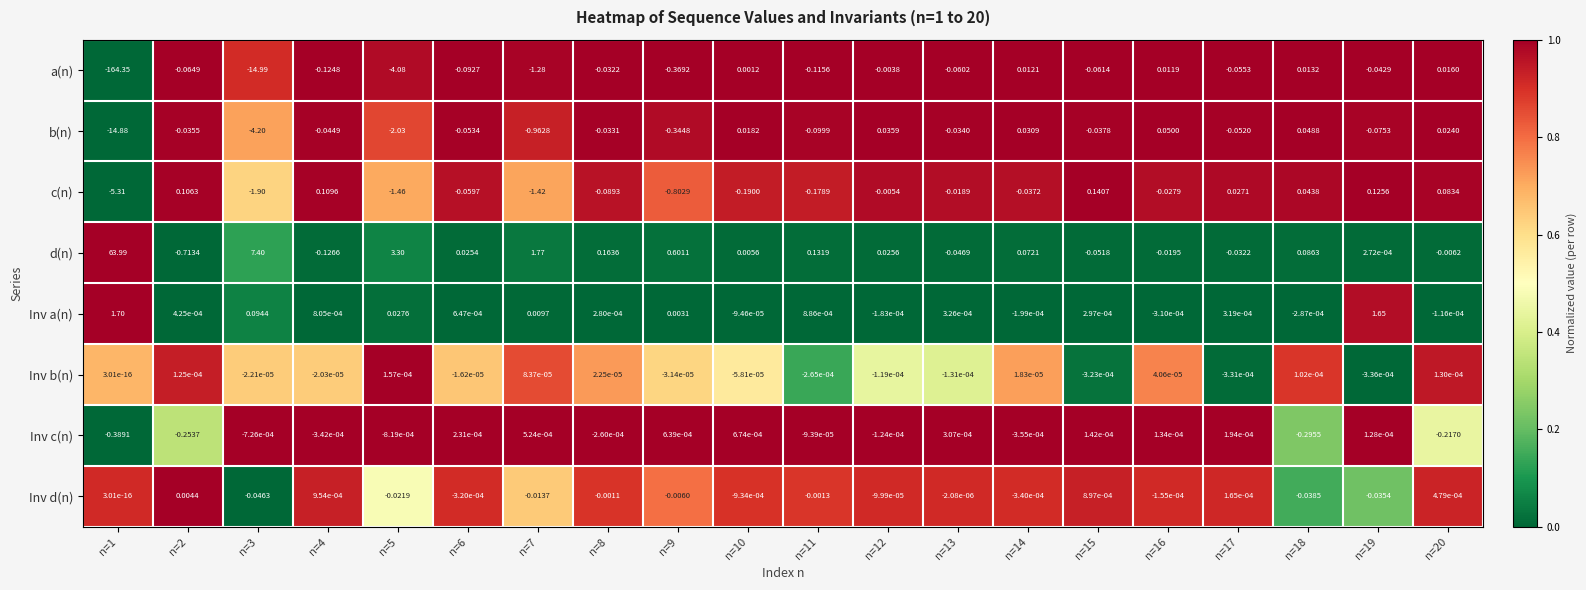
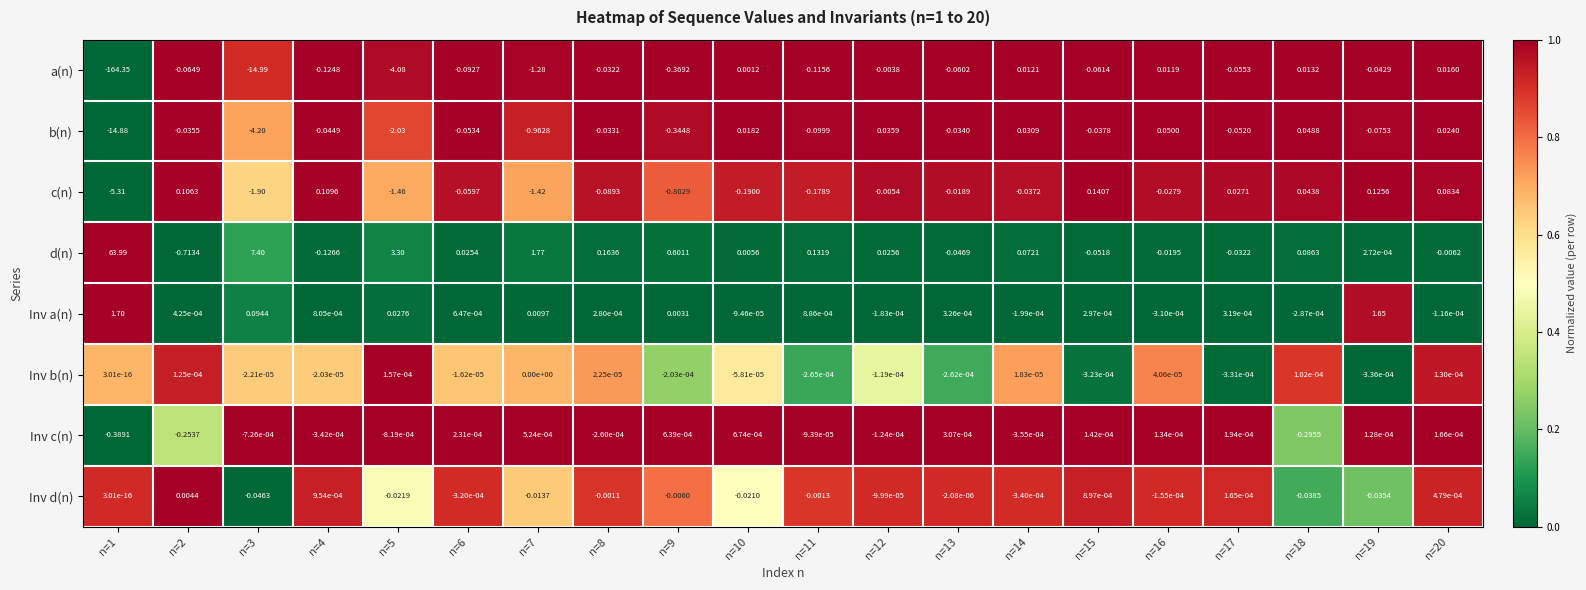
  {
    "a(n)": {
      "n=1": "-164.35",
      "n=2": "-0.0649",
      "n=3": "-14.99",
      "n=4": "-0.1248",
      "n=5": "-4.08",
      "n=6": "-0.0927",
      "n=7": "-1.28",
      "n=8": "-0.0322",
      "n=9": "-0.3692",
      "n=10": "0.0012",
      "n=11": "-0.1156",
      "n=12": "-0.0038",
      "n=13": "-0.0602",
      "n=14": "0.0121",
      "n=15": "-0.0614",
      "n=16": "0.0119",
      "n=17": "-0.0553",
      "n=18": "0.0132",
      "n=19": "-0.0429",
      "n=20": "0.0160"
    },
    "b(n)": {
      "n=1": "-14.88",
      "n=2": "-0.0355",
      "n=3": "-4.20",
      "n=4": "-0.0449",
      "n=5": "-2.03",
      "n=6": "-0.0534",
      "n=7": "-0.9628",
      "n=8": "-0.0331",
      "n=9": "-0.3448",
      "n=10": "0.0182",
      "n=11": "-0.0999",
      "n=12": "0.0359",
      "n=13": "-0.0340",
      "n=14": "0.0309",
      "n=15": "-0.0378",
      "n=16": "0.0500",
      "n=17": "-0.0520",
      "n=18": "0.0488",
      "n=19": "-0.0753",
      "n=20": "0.0240"
    },
    "c(n)": {
      "n=1": "-5.31",
      "n=2": "0.1063",
      "n=3": "-1.90",
      "n=4": "0.1096",
      "n=5": "-1.46",
      "n=6": "-0.0597",
      "n=7": "-1.42",
      "n=8": "-0.0893",
      "n=9": "-0.8029",
      "n=10": "-0.1900",
      "n=11": "-0.1789",
      "n=12": "-0.0054",
      "n=13": "-0.0189",
      "n=14": "-0.0372",
      "n=15": "0.1407",
      "n=16": "-0.0279",
      "n=17": "0.0271",
      "n=18": "0.0438",
      "n=19": "0.1256",
      "n=20": "0.0834"
    },
    "d(n)": {
      "n=1": "63.99",
      "n=2": "-0.7134",
      "n=3": "7.40",
      "n=4": "-0.1266",
      "n=5": "3.30",
      "n=6": "0.0254",
      "n=7": "1.77",
      "n=8": "0.1636",
      "n=9": "0.6011",
      "n=10": "0.0056",
      "n=11": "0.1319",
      "n=12": "0.0256",
      "n=13": "-0.0469",
      "n=14": "0.0721",
      "n=15": "-0.0518",
      "n=16": "-0.0195",
      "n=17": "-0.0322",
      "n=18": "0.0863",
      "n=19": "2.72e-04",
      "n=20": "-0.0062"
    },
    "Inv a(n)": {
      "n=1": "1.70",
      "n=2": "4.25e-04",
      "n=3": "0.0944",
      "n=4": "8.05e-04",
      "n=5": "0.0276",
      "n=6": "6.47e-04",
      "n=7": "0.0097",
      "n=8": "2.80e-04",
      "n=9": "0.0031",
      "n=10": "-9.46e-05",
      "n=11": "8.86e-04",
      "n=12": "-1.83e-04",
      "n=13": "3.26e-04",
      "n=14": "-1.99e-04",
      "n=15": "2.97e-04",
      "n=16": "-3.10e-04",
      "n=17": "3.19e-04",
      "n=18": "-2.87e-04",
      "n=19": "1.65",
      "n=20": "-1.16e-04"
    },
    "Inv b(n)": {
      "n=1": "3.01e-16",
      "n=2": "1.25e-04",
      "n=3": "-2.21e-05",
      "n=4": "-2.03e-05",
      "n=5": "1.57e-04",
      "n=6": "-1.62e-05",
-     "n=7": "8.37e-05",
+     "n=7": "0.00e+00",
      "n=8": "2.25e-05",
-     "n=9": "-3.14e-05",
+     "n=9": "-2.03e-04",
      "n=10": "-5.81e-05",
      "n=11": "-2.65e-04",
      "n=12": "-1.19e-04",
-     "n=13": "-1.31e-04",
+     "n=13": "-2.62e-04",
      "n=14": "1.83e-05",
      "n=15": "-3.23e-04",
      "n=16": "4.06e-05",
      "n=17": "-3.31e-04",
      "n=18": "1.02e-04",
      "n=19": "-3.36e-04",
      "n=20": "1.30e-04"
    },
    "Inv c(n)": {
      "n=1": "-0.3891",
      "n=2": "-0.2537",
      "n=3": "-7.26e-04",
      "n=4": "-3.42e-04",
      "n=5": "-8.19e-04",
      "n=6": "2.31e-04",
      "n=7": "5.24e-04",
      "n=8": "-2.60e-04",
      "n=9": "6.39e-04",
      "n=10": "6.74e-04",
      "n=11": "-9.39e-05",
      "n=12": "-1.24e-04",
      "n=13": "3.07e-04",
      "n=14": "-3.55e-04",
      "n=15": "1.42e-04",
      "n=16": "1.34e-04",
      "n=17": "1.94e-04",
      "n=18": "-0.2955",
      "n=19": "1.28e-04",
-     "n=20": "-0.2170"
+     "n=20": "1.66e-04"
    },
    "Inv d(n)": {
      "n=1": "3.01e-16",
      "n=2": "0.0044",
      "n=3": "-0.0463",
      "n=4": "9.54e-04",
      "n=5": "-0.0219",
      "n=6": "-3.20e-04",
      "n=7": "-0.0137",
      "n=8": "-0.0011",
      "n=9": "-0.0060",
-     "n=10": "-9.34e-04",
+     "n=10": "-0.0210",
      "n=11": "-0.0013",
      "n=12": "-9.99e-05",
      "n=13": "-2.08e-06",
      "n=14": "-3.40e-04",
      "n=15": "8.97e-04",
      "n=16": "-1.55e-04",
      "n=17": "1.65e-04",
      "n=18": "-0.0385",
      "n=19": "-0.0354",
      "n=20": "4.79e-04"
    }
  }
